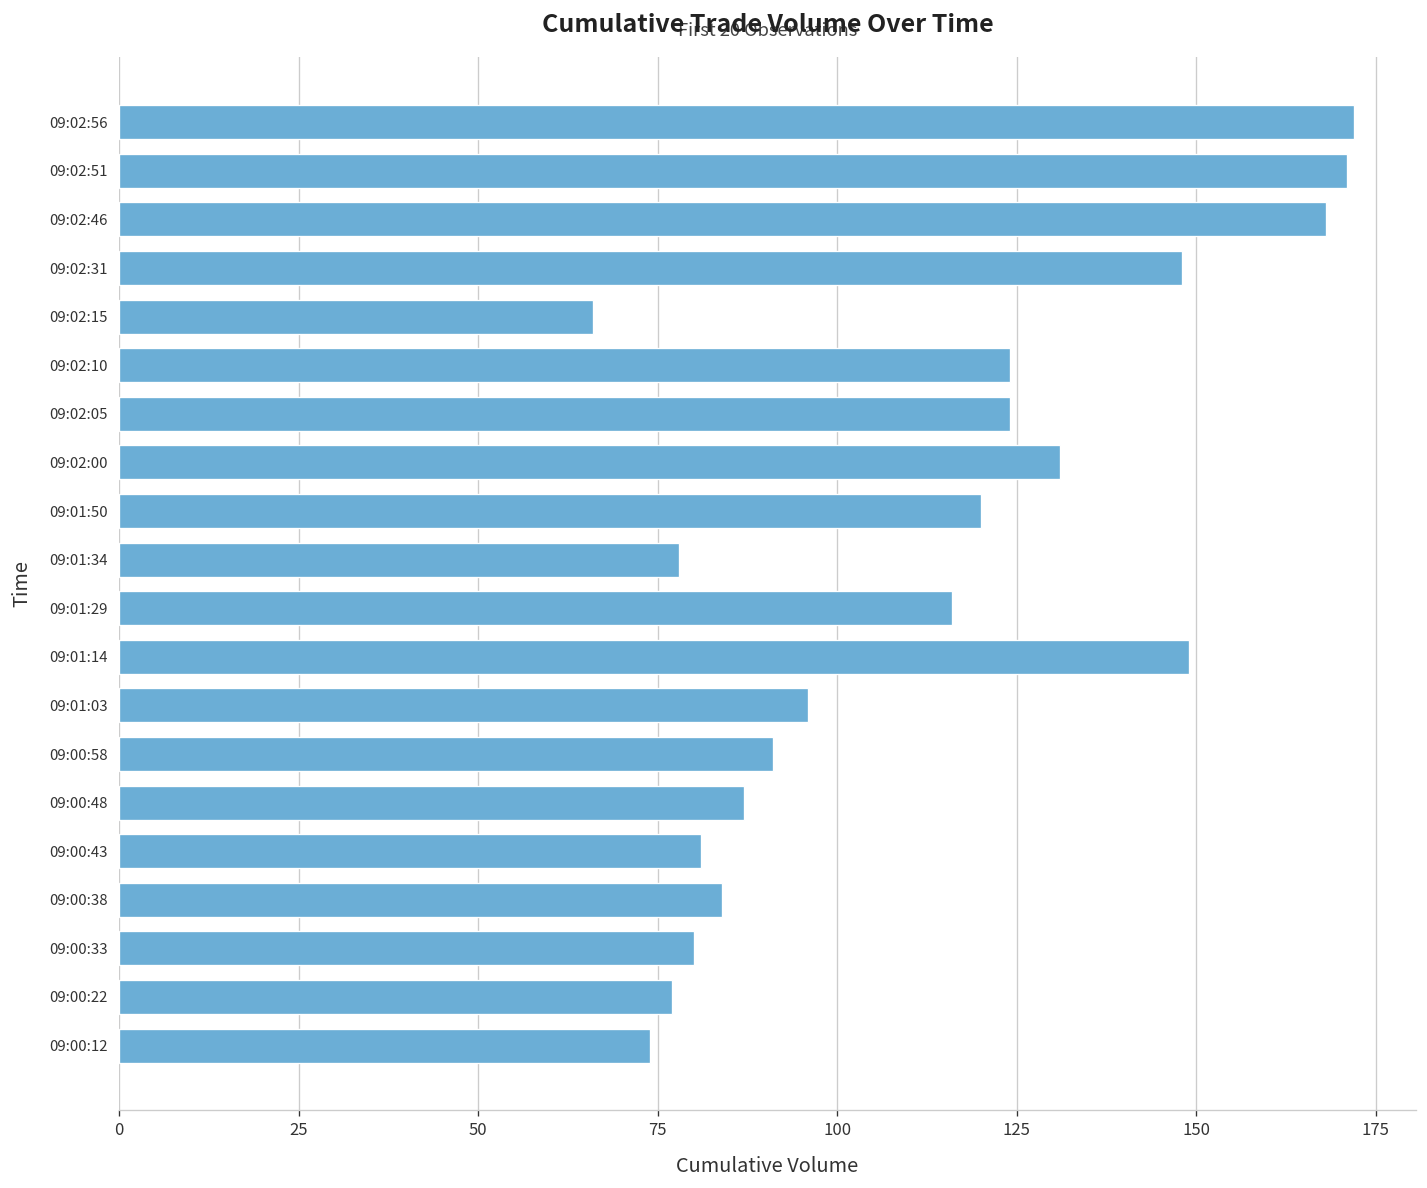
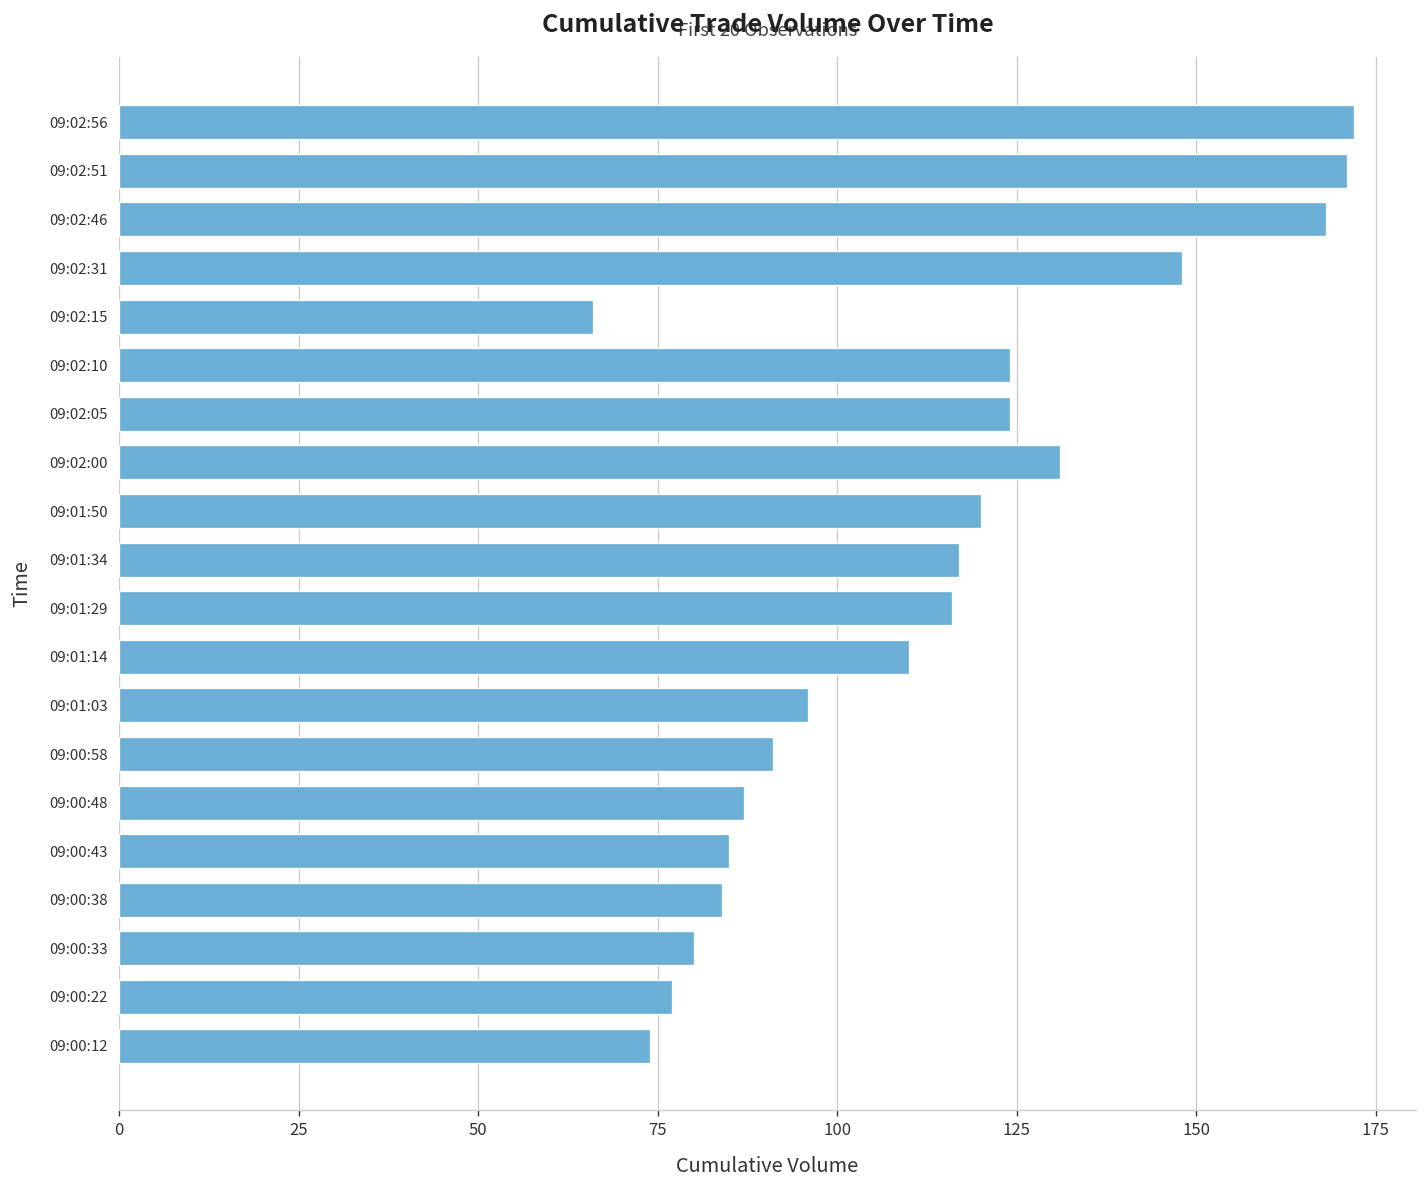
  {
    "09:02:56": 172,
    "09:02:51": 171,
    "09:02:46": 168,
    "09:02:31": 148,
    "09:02:15": 66,
    "09:02:10": 124,
    "09:02:05": 124,
    "09:02:00": 131,
    "09:01:50": 120,
-   "09:01:34": 78,
+   "09:01:34": 117,
    "09:01:29": 116,
-   "09:01:14": 149,
+   "09:01:14": 110,
    "09:01:03": 96,
    "09:00:58": 91,
    "09:00:48": 87,
-   "09:00:43": 81,
+   "09:00:43": 85,
    "09:00:38": 84,
    "09:00:33": 80,
    "09:00:22": 77,
    "09:00:12": 74
  }
